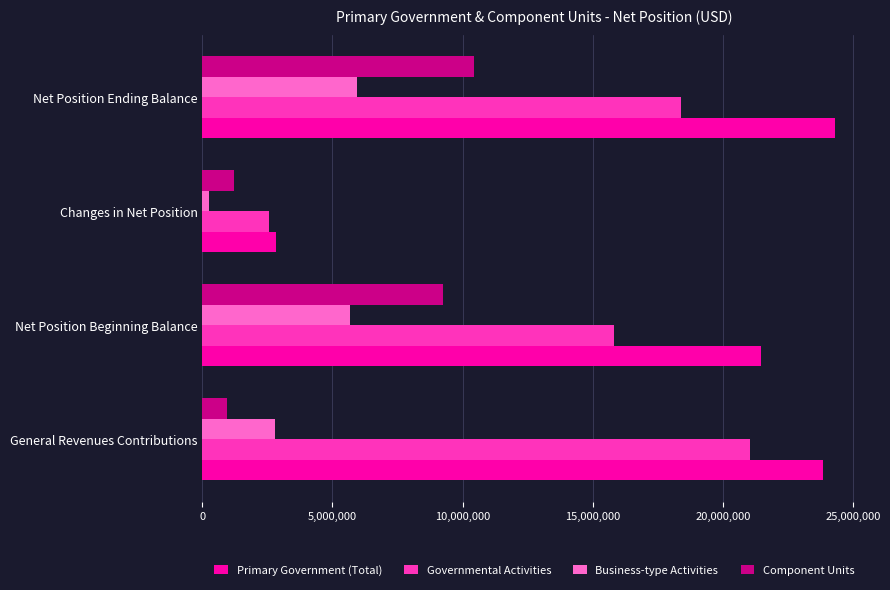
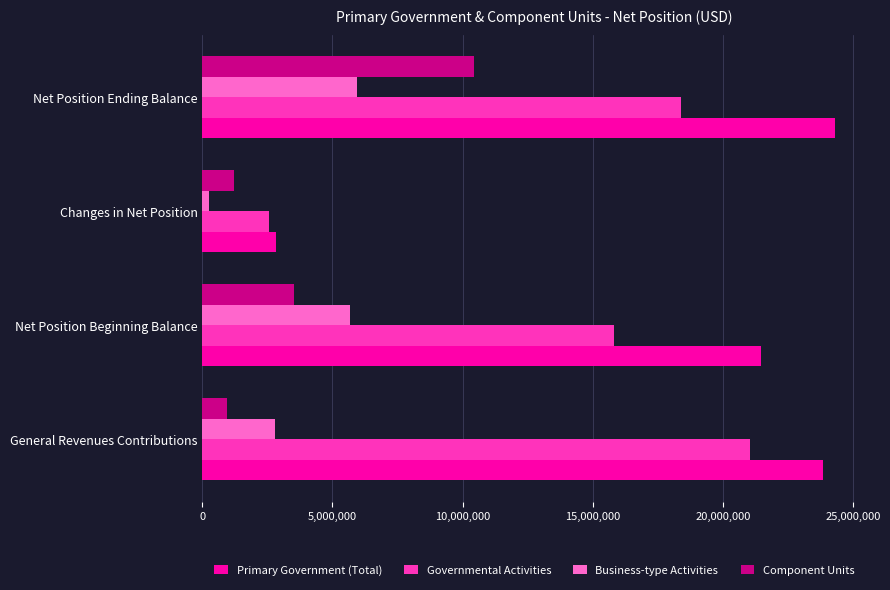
  {
    "Component Units": {
      "Net Position Ending Balance": "10,500,000",
      "Changes in Net Position": "1,200,000",
-     "Net Position Beginning Balance": "9,200,000",
+     "Net Position Beginning Balance": "3,500,000",
      "General Revenues Contributions": "900,000"
    }
  }
